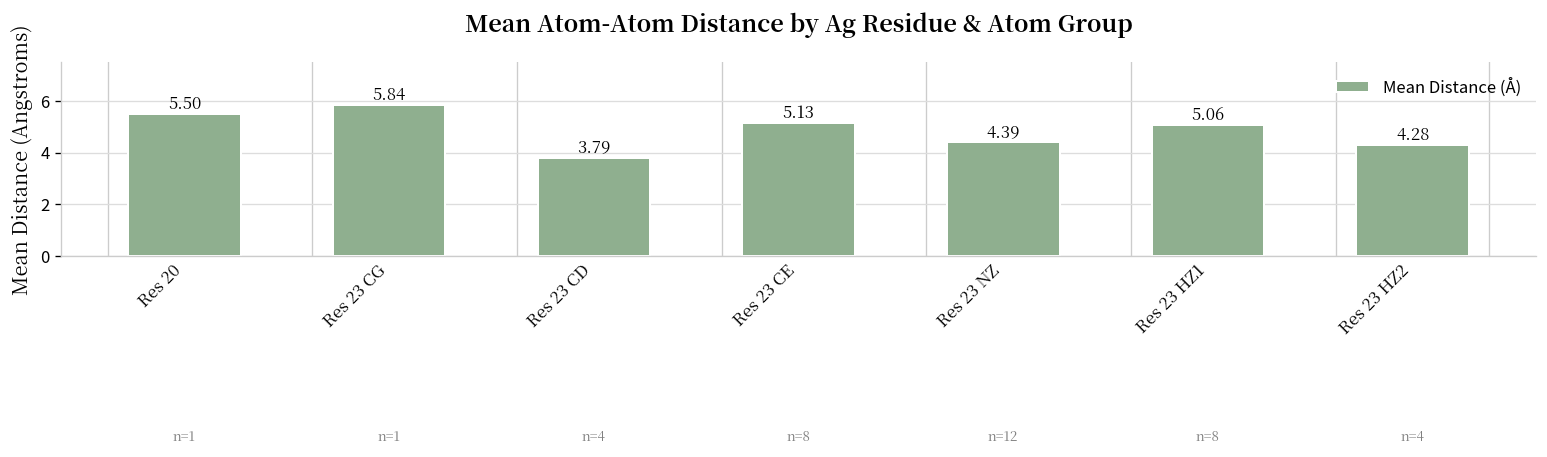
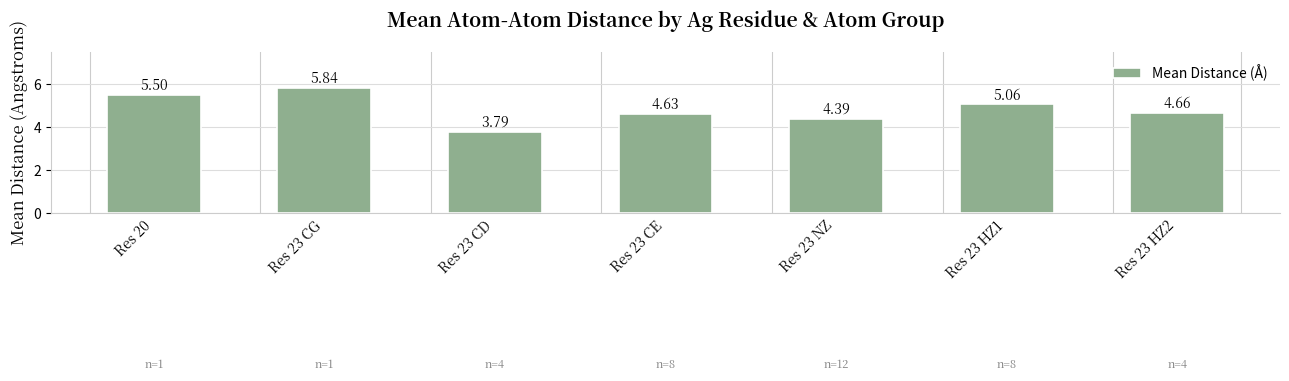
  {
    "Res 20": 5.50,
    "Res 23 CG": 5.84,
    "Res 23 CD": 3.79,
-   "Res 23 CE": 5.13,
+   "Res 23 CE": 4.63,
    "Res 23 NZ": 4.39,
    "Res 23 HZ1": 5.06,
-   "Res 23 HZ2": 4.28
+   "Res 23 HZ2": 4.66
  }
